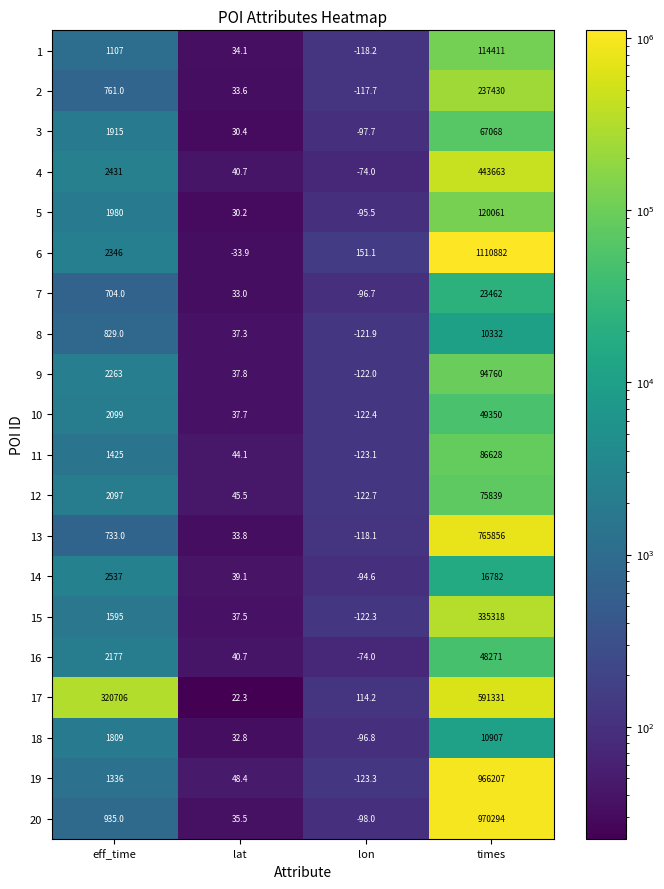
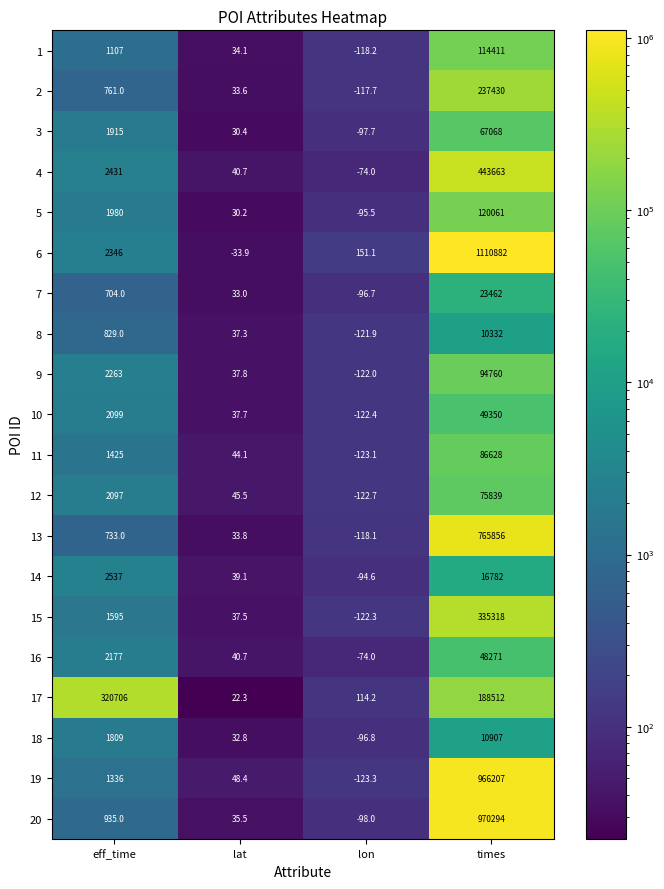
  {
    "1": {
      "eff_time": 1107,
      "lat": 34.1,
      "lon": -118.2,
      "times": 114411
    },
    "2": {
      "eff_time": 761.0,
      "lat": 33.6,
      "lon": -117.7,
      "times": 237430
    },
    "3": {
      "eff_time": 1915,
      "lat": 30.4,
      "lon": -97.7,
      "times": 67068
    },
    "4": {
      "eff_time": 2431,
      "lat": 40.7,
      "lon": -74.0,
      "times": 443663
    },
    "5": {
      "eff_time": 1980,
      "lat": 30.2,
      "lon": -95.5,
      "times": 120061
    },
    "6": {
      "eff_time": 2346,
      "lat": -33.9,
      "lon": 151.1,
      "times": 1110882
    },
    "7": {
      "eff_time": 704.0,
      "lat": 33.0,
      "lon": -96.7,
      "times": 23462
    },
    "8": {
      "eff_time": 829.0,
      "lat": 37.3,
      "lon": -121.9,
      "times": 10332
    },
    "9": {
      "eff_time": 2263,
      "lat": 37.8,
      "lon": -122.0,
      "times": 94760
    },
    "10": {
      "eff_time": 2099,
      "lat": 37.7,
      "lon": -122.4,
      "times": 49350
    },
    "11": {
      "eff_time": 1425,
      "lat": 44.1,
      "lon": -123.1,
      "times": 86628
    },
    "12": {
      "eff_time": 2097,
      "lat": 45.5,
      "lon": -122.7,
      "times": 75839
    },
    "13": {
      "eff_time": 733.0,
      "lat": 33.8,
      "lon": -118.1,
      "times": 765856
    },
    "14": {
      "eff_time": 2537,
      "lat": 39.1,
      "lon": -94.6,
      "times": 16782
    },
    "15": {
      "eff_time": 1595,
      "lat": 37.5,
      "lon": -122.3,
      "times": 335318
    },
    "16": {
      "eff_time": 2177,
      "lat": 40.7,
      "lon": -74.0,
      "times": 48271
    },
    "17": {
      "eff_time": 320706,
      "lat": 22.3,
      "lon": 114.2,
-     "times": 591331
+     "times": 188512
    },
    "18": {
      "eff_time": 1809,
      "lat": 32.8,
      "lon": -96.8,
      "times": 10907
    },
    "19": {
      "eff_time": 1336,
      "lat": 48.4,
      "lon": -123.3,
      "times": 966207
    },
    "20": {
      "eff_time": 935.0,
      "lat": 35.5,
      "lon": -98.0,
      "times": 970294
    }
  }
